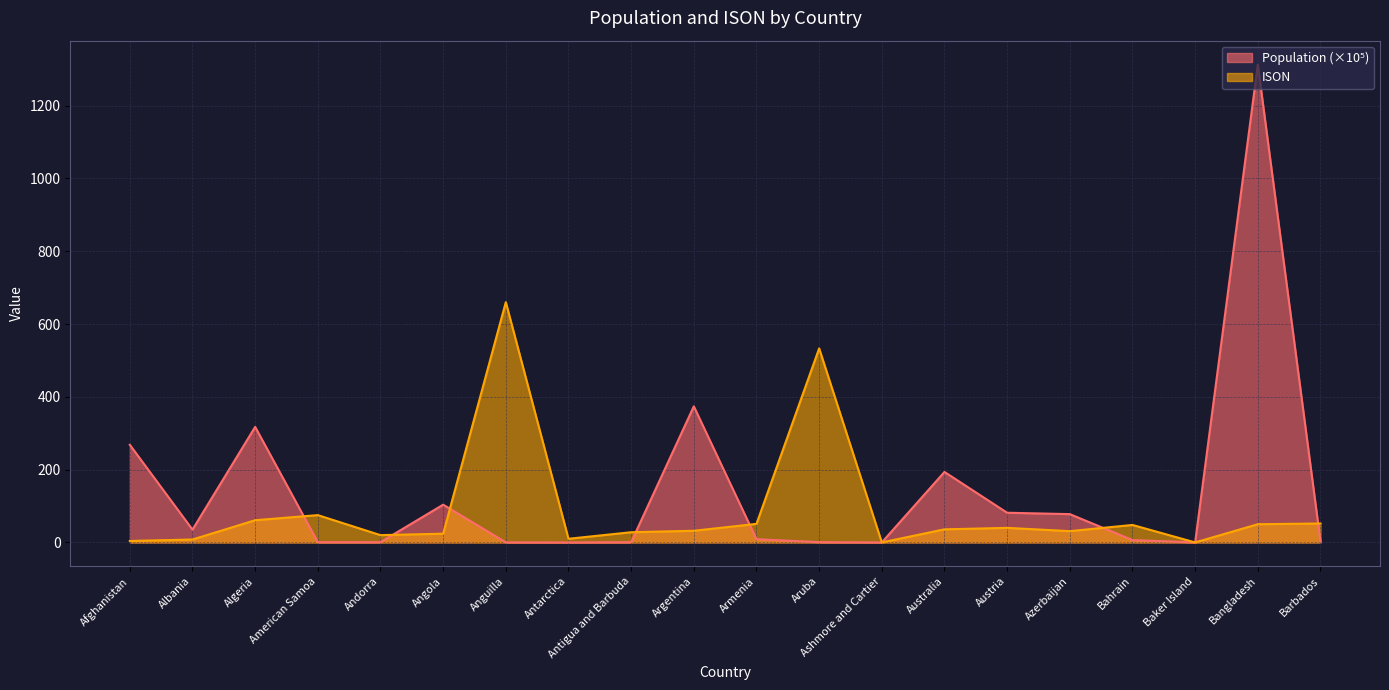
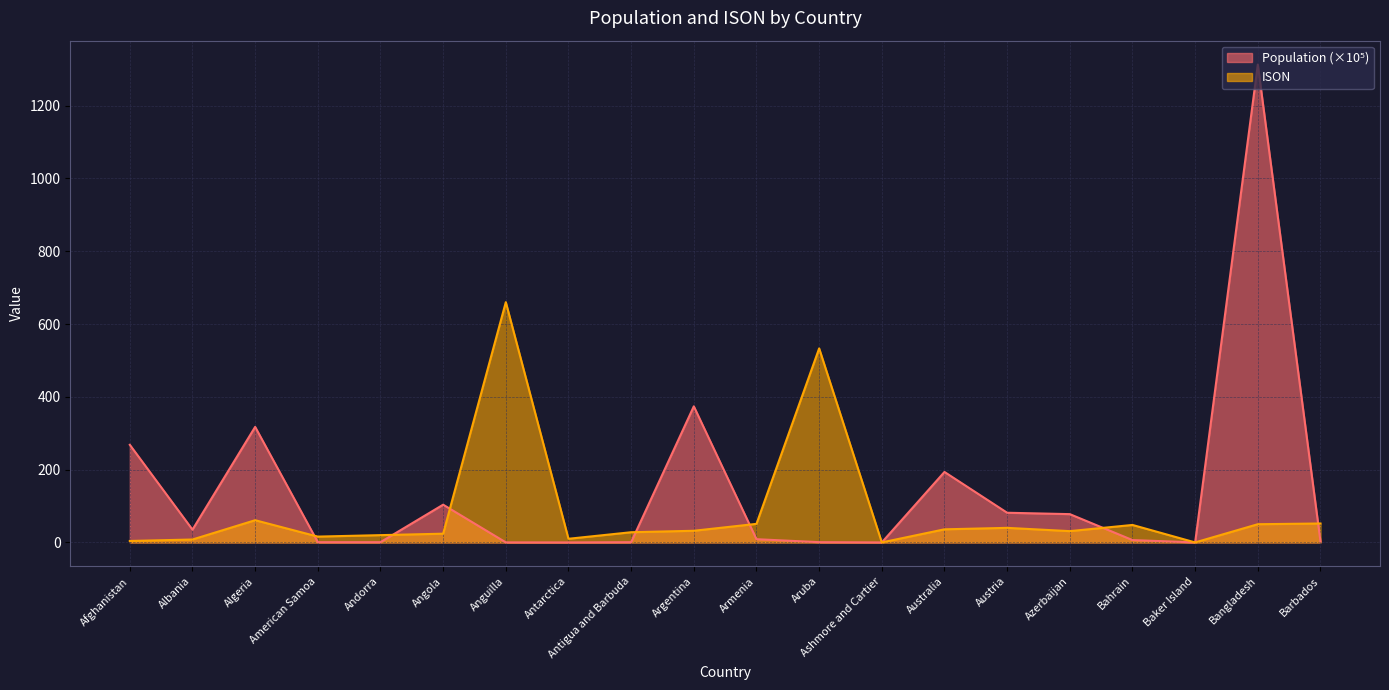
  {
    "Population (×10⁵)": {
      "Afghanistan": 270,
      "Albania": 40,
      "Algeria": 320,
      "American Samoa": 0,
      "Andorra": 0,
      "Angola": 100,
      "Anguilla": 0,
      "Antarctica": 0,
      "Antigua and Barbuda": 0,
      "Argentina": 370,
      "Armenia": 10,
      "Aruba": 0,
      "Australia": 190,
      "Austria": 80,
      "Azerbaijan": 80,
      "Bahrain": 10,
      "Barbados": 0
    },
    "ISON": {
      "Afghanistan": 0,
      "Albania": 10,
      "Algeria": 60,
-     "American Samoa": 80,
+     "American Samoa": 20,
      "Andorra": 20,
      "Angola": 20,
      "Anguilla": 660,
      "Antarctica": 10,
      "Antigua and Barbuda": 30,
      "Argentina": 30,
      "Armenia": 50,
      "Aruba": 530,
      "Australia": 40,
      "Austria": 40,
      "Azerbaijan": 30,
      "Bahrain": 50,
      "Bangladesh": 50,
      "Barbados": 50
    }
  }
